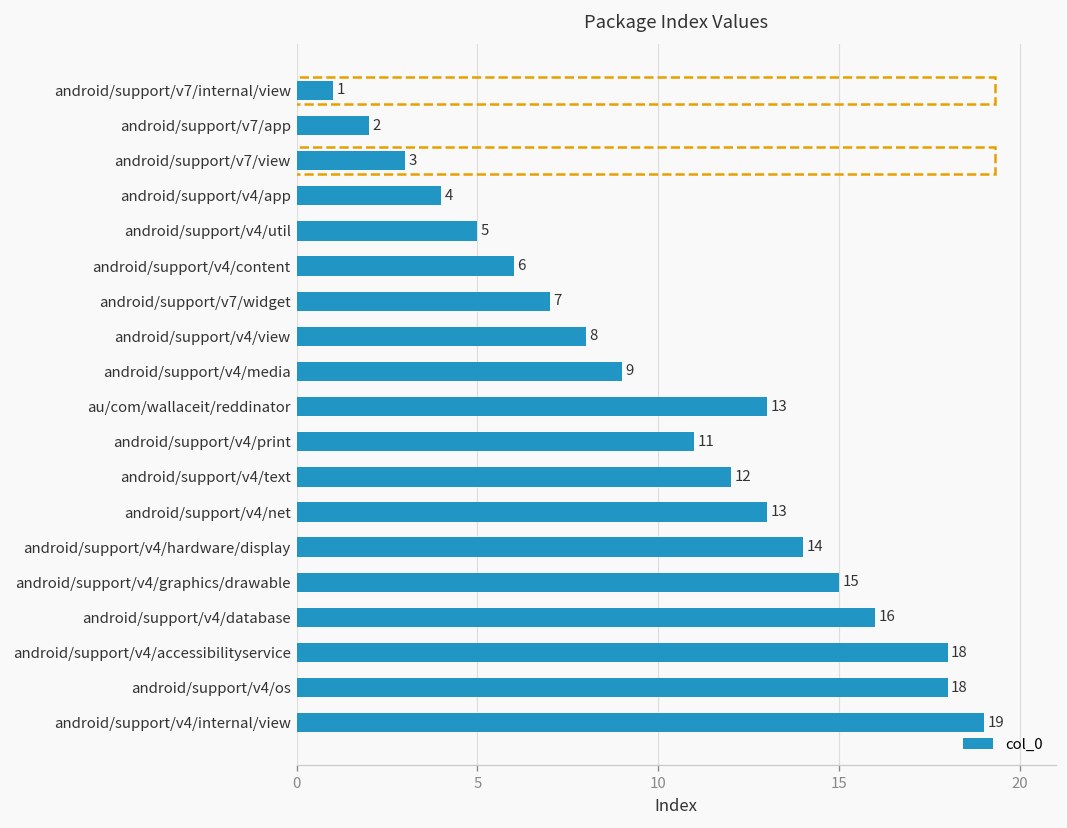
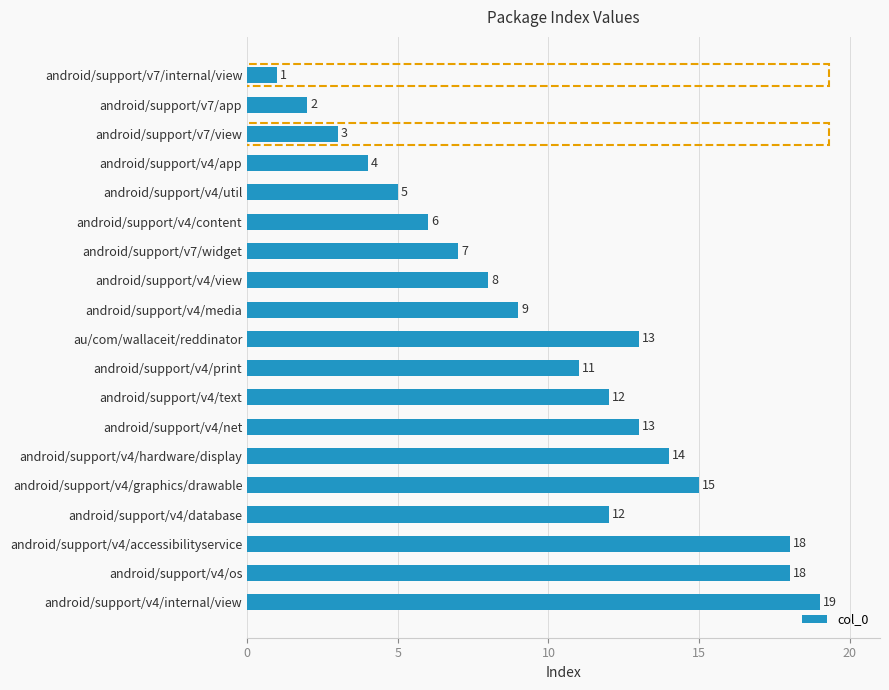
  {
    "android/support/v7/internal/view": 1,
    "android/support/v7/app": 2,
    "android/support/v7/view": 3,
    "android/support/v4/app": 4,
    "android/support/v4/util": 5,
    "android/support/v4/content": 6,
    "android/support/v7/widget": 7,
    "android/support/v4/view": 8,
    "android/support/v4/media": 9,
    "au/com/wallaceit/reddinator": 13,
    "android/support/v4/print": 11,
    "android/support/v4/text": 12,
    "android/support/v4/net": 13,
    "android/support/v4/hardware/display": 14,
    "android/support/v4/graphics/drawable": 15,
-   "android/support/v4/database": 16,
+   "android/support/v4/database": 12,
    "android/support/v4/accessibilityservice": 18,
    "android/support/v4/os": 18,
    "android/support/v4/internal/view": 19
  }
